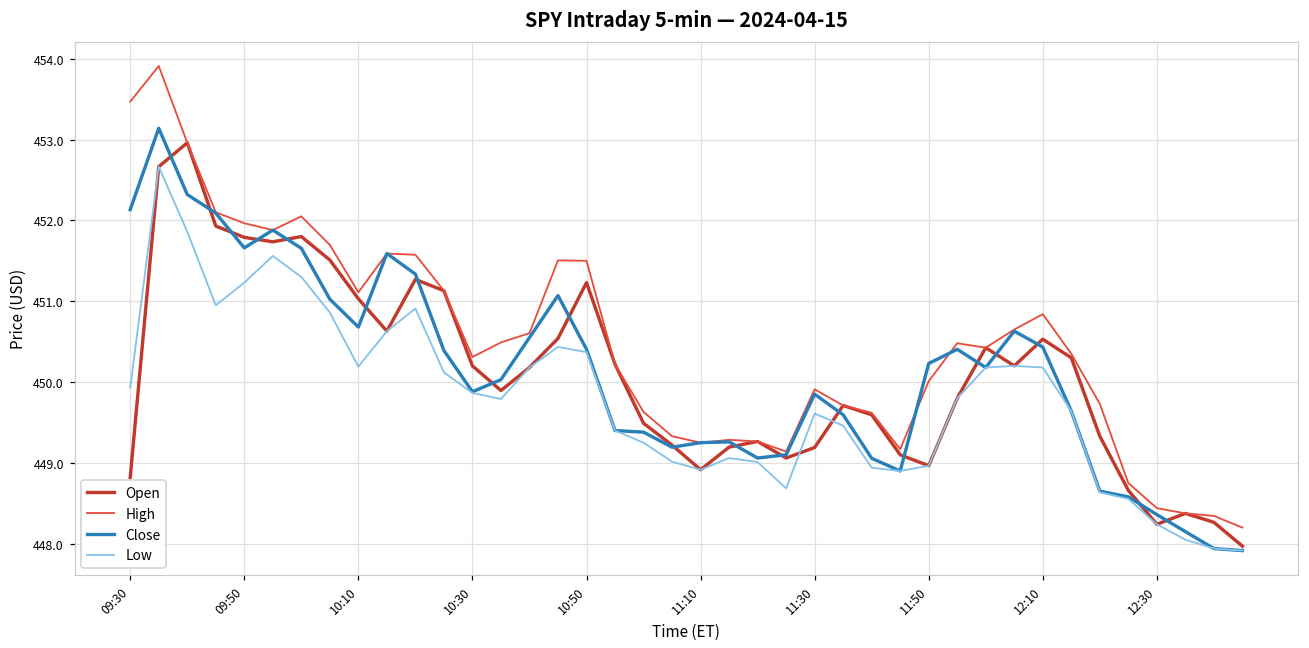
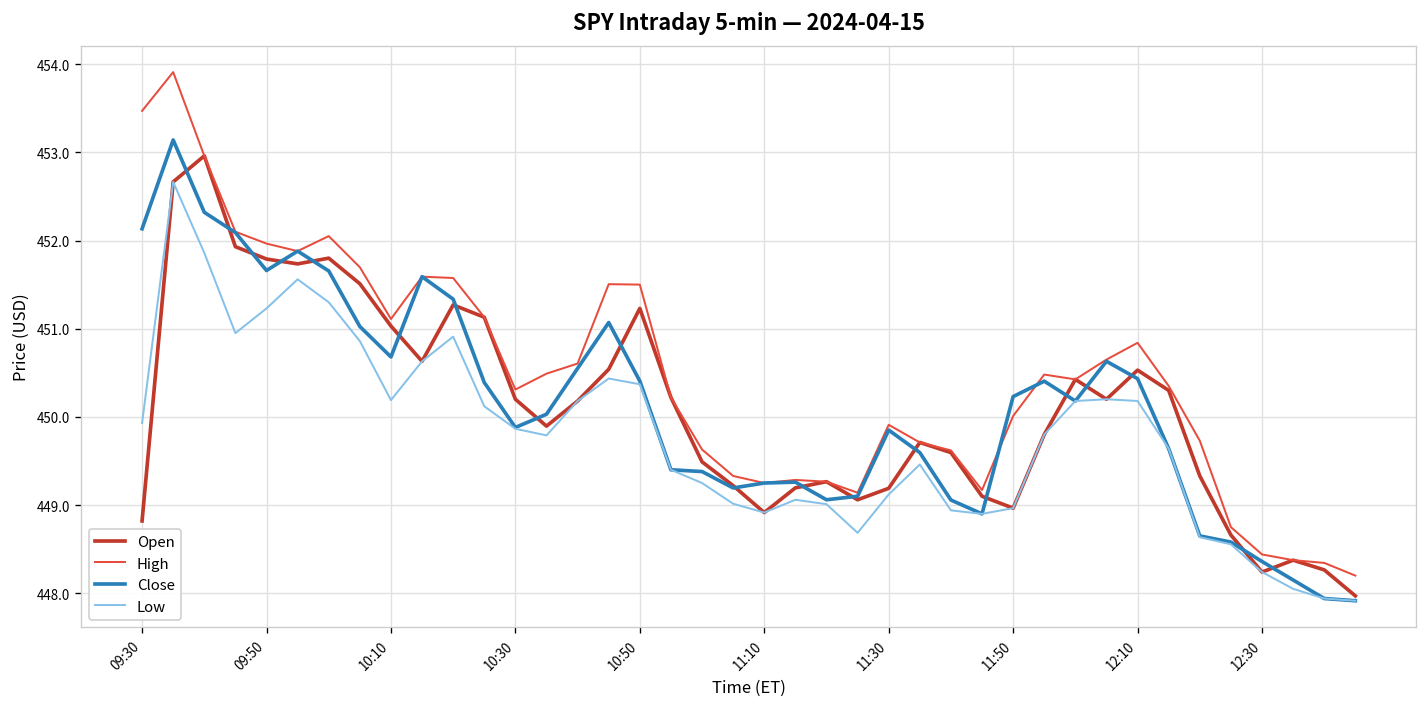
  {
    "Close": {
      "09:30": 452.1,
      "09:50": 451.7,
      "10:10": 450.7,
      "10:50": 450.4,
      "11:30": 449.9,
      "11:50": 450.2,
      "12:10": 450.4,
      "12:30": 448.4
    },
    "Low": {
      "09:30": 449.9,
      "09:50": 451.2,
      "10:10": 450.2,
      "10:50": 450.4,
-     "11:30": 449.6,
+     "11:30": 449.1,
      "12:10": 450.2
    }
  }
